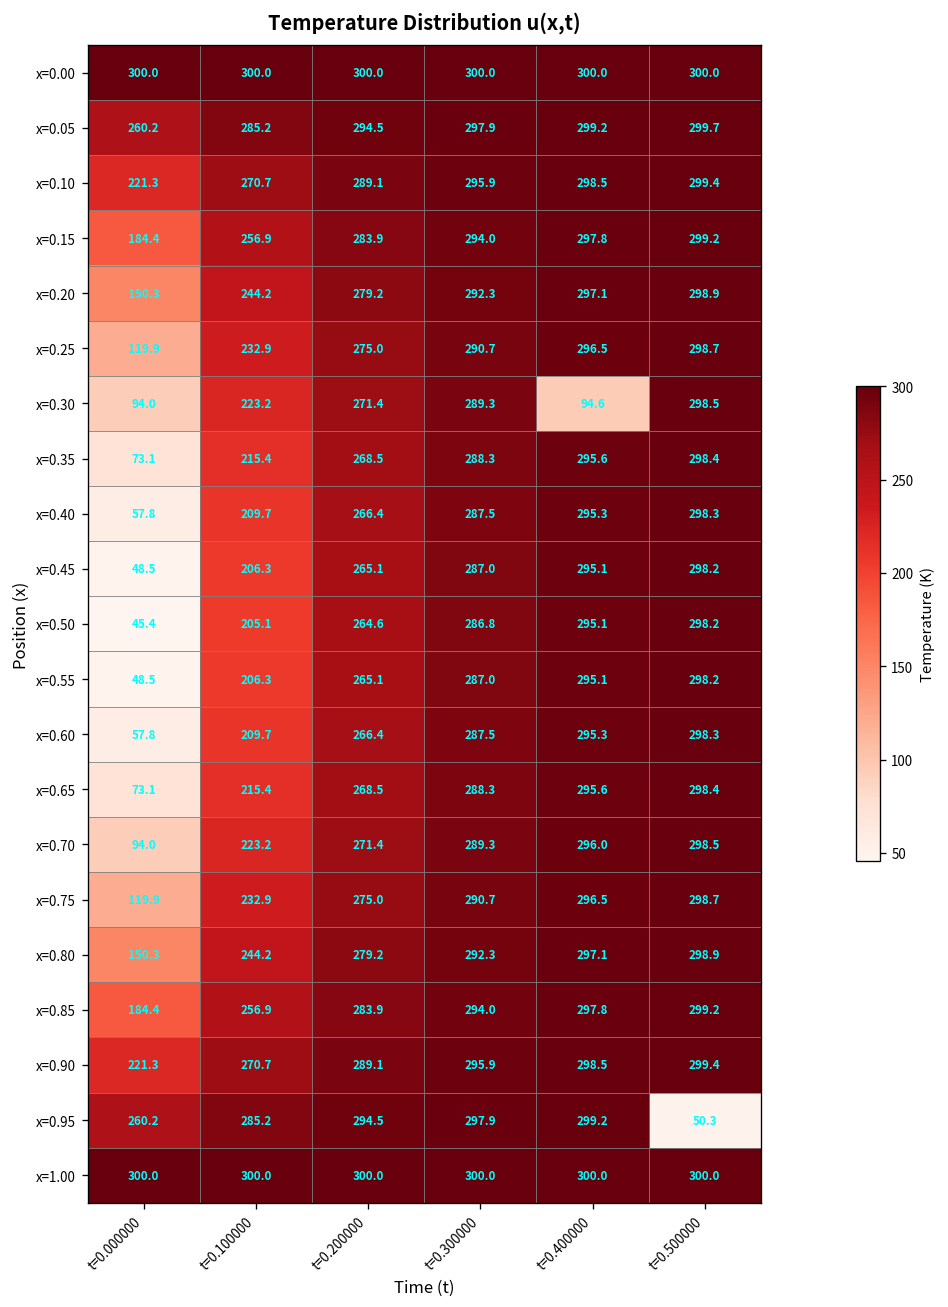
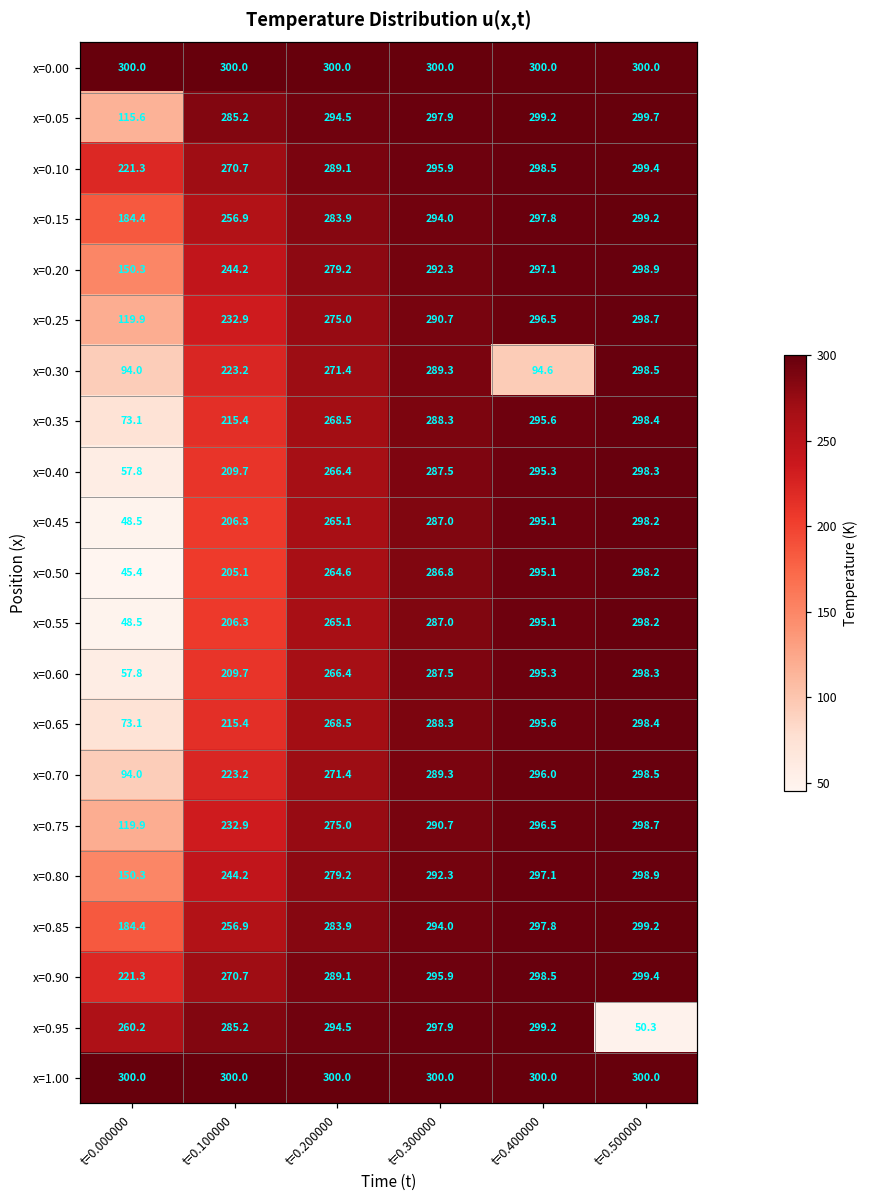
  {
    "x=0.00": {
      "t=0.000000": 300.0,
      "t=0.100000": 300.0,
      "t=0.200000": 300.0,
      "t=0.300000": 300.0,
      "t=0.400000": 300.0,
      "t=0.500000": 300.0
    },
    "x=0.05": {
-     "t=0.000000": 260.2,
+     "t=0.000000": 115.6,
      "t=0.100000": 285.2,
      "t=0.200000": 294.5,
      "t=0.300000": 297.9,
      "t=0.400000": 299.2,
      "t=0.500000": 299.7
    },
    "x=0.10": {
      "t=0.000000": 221.3,
      "t=0.100000": 270.7,
      "t=0.200000": 289.1,
      "t=0.300000": 295.9,
      "t=0.400000": 298.5,
      "t=0.500000": 299.4
    },
    "x=0.15": {
      "t=0.000000": 184.4,
      "t=0.100000": 256.9,
      "t=0.200000": 283.9,
      "t=0.300000": 294.0,
      "t=0.400000": 297.8,
      "t=0.500000": 299.2
    },
    "x=0.20": {
      "t=0.000000": 150.3,
      "t=0.100000": 244.2,
      "t=0.200000": 279.2,
      "t=0.300000": 292.3,
      "t=0.400000": 297.1,
      "t=0.500000": 298.9
    },
    "x=0.25": {
      "t=0.000000": 119.9,
      "t=0.100000": 232.9,
      "t=0.200000": 275.0,
      "t=0.300000": 290.7,
      "t=0.400000": 296.5,
      "t=0.500000": 298.7
    },
    "x=0.30": {
      "t=0.000000": 94.0,
      "t=0.100000": 223.2,
      "t=0.200000": 271.4,
      "t=0.300000": 289.3,
      "t=0.400000": 94.6,
      "t=0.500000": 298.5
    },
    "x=0.35": {
      "t=0.000000": 73.1,
      "t=0.100000": 215.4,
      "t=0.200000": 268.5,
      "t=0.300000": 288.3,
      "t=0.400000": 295.6,
      "t=0.500000": 298.4
    },
    "x=0.40": {
      "t=0.000000": 57.8,
      "t=0.100000": 209.7,
      "t=0.200000": 266.4,
      "t=0.300000": 287.5,
      "t=0.400000": 295.3,
      "t=0.500000": 298.3
    },
    "x=0.45": {
      "t=0.000000": 48.5,
      "t=0.100000": 206.3,
      "t=0.200000": 265.1,
      "t=0.300000": 287.0,
      "t=0.400000": 295.1,
      "t=0.500000": 298.2
    },
    "x=0.50": {
      "t=0.000000": 45.4,
      "t=0.100000": 205.1,
      "t=0.200000": 264.6,
      "t=0.300000": 286.8,
      "t=0.400000": 295.1,
      "t=0.500000": 298.2
    },
    "x=0.55": {
      "t=0.000000": 48.5,
      "t=0.100000": 206.3,
      "t=0.200000": 265.1,
      "t=0.300000": 287.0,
      "t=0.400000": 295.1,
      "t=0.500000": 298.2
    },
    "x=0.60": {
      "t=0.000000": 57.8,
      "t=0.100000": 209.7,
      "t=0.200000": 266.4,
      "t=0.300000": 287.5,
      "t=0.400000": 295.3,
      "t=0.500000": 298.3
    },
    "x=0.65": {
      "t=0.000000": 73.1,
      "t=0.100000": 215.4,
      "t=0.200000": 268.5,
      "t=0.300000": 288.3,
      "t=0.400000": 295.6,
      "t=0.500000": 298.4
    },
    "x=0.70": {
      "t=0.000000": 94.0,
      "t=0.100000": 223.2,
      "t=0.200000": 271.4,
      "t=0.300000": 289.3,
      "t=0.400000": 296.0,
      "t=0.500000": 298.5
    },
    "x=0.75": {
      "t=0.000000": 119.9,
      "t=0.100000": 232.9,
      "t=0.200000": 275.0,
      "t=0.300000": 290.7,
      "t=0.400000": 296.5,
      "t=0.500000": 298.7
    },
    "x=0.80": {
      "t=0.000000": 150.3,
      "t=0.100000": 244.2,
      "t=0.200000": 279.2,
      "t=0.300000": 292.3,
      "t=0.400000": 297.1,
      "t=0.500000": 298.9
    },
    "x=0.85": {
      "t=0.000000": 184.4,
      "t=0.100000": 256.9,
      "t=0.200000": 283.9,
      "t=0.300000": 294.0,
      "t=0.400000": 297.8,
      "t=0.500000": 299.2
    },
    "x=0.90": {
      "t=0.000000": 221.3,
      "t=0.100000": 270.7,
      "t=0.200000": 289.1,
      "t=0.300000": 295.9,
      "t=0.400000": 298.5,
      "t=0.500000": 299.4
    },
    "x=0.95": {
      "t=0.000000": 260.2,
      "t=0.100000": 285.2,
      "t=0.200000": 294.5,
      "t=0.300000": 297.9,
      "t=0.400000": 299.2,
      "t=0.500000": 50.3
    },
    "x=1.00": {
      "t=0.000000": 300.0,
      "t=0.100000": 300.0,
      "t=0.200000": 300.0,
      "t=0.300000": 300.0,
      "t=0.400000": 300.0,
      "t=0.500000": 300.0
    }
  }
